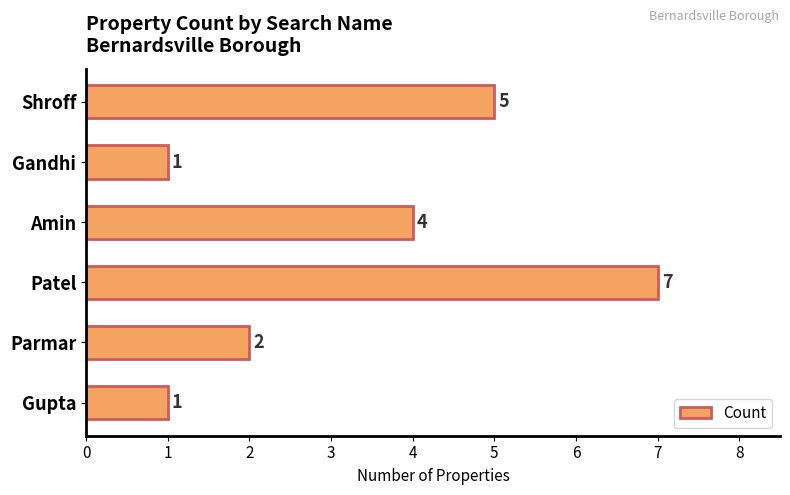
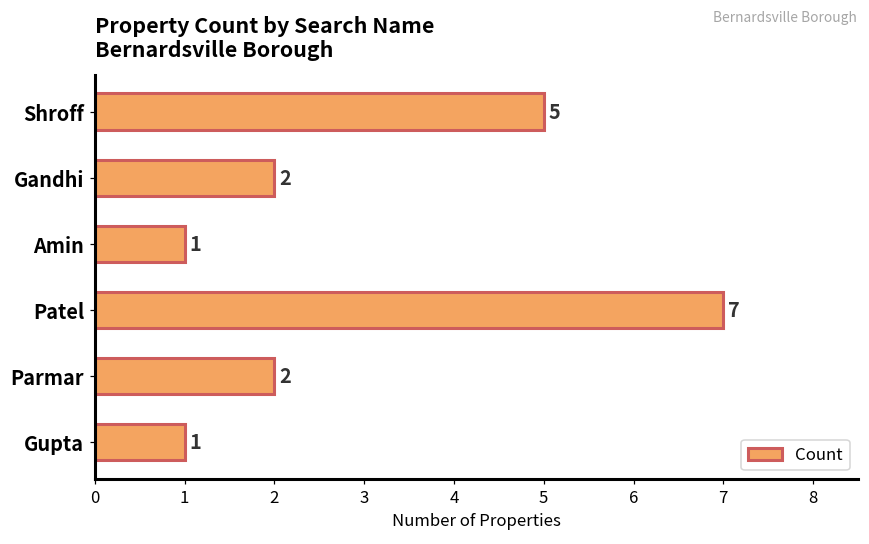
  {
    "Shroff": 5,
-   "Gandhi": 1,
-   "Amin": 4,
+   "Gandhi": 2,
+   "Amin": 1,
    "Patel": 7,
    "Parmar": 2,
    "Gupta": 1
  }
